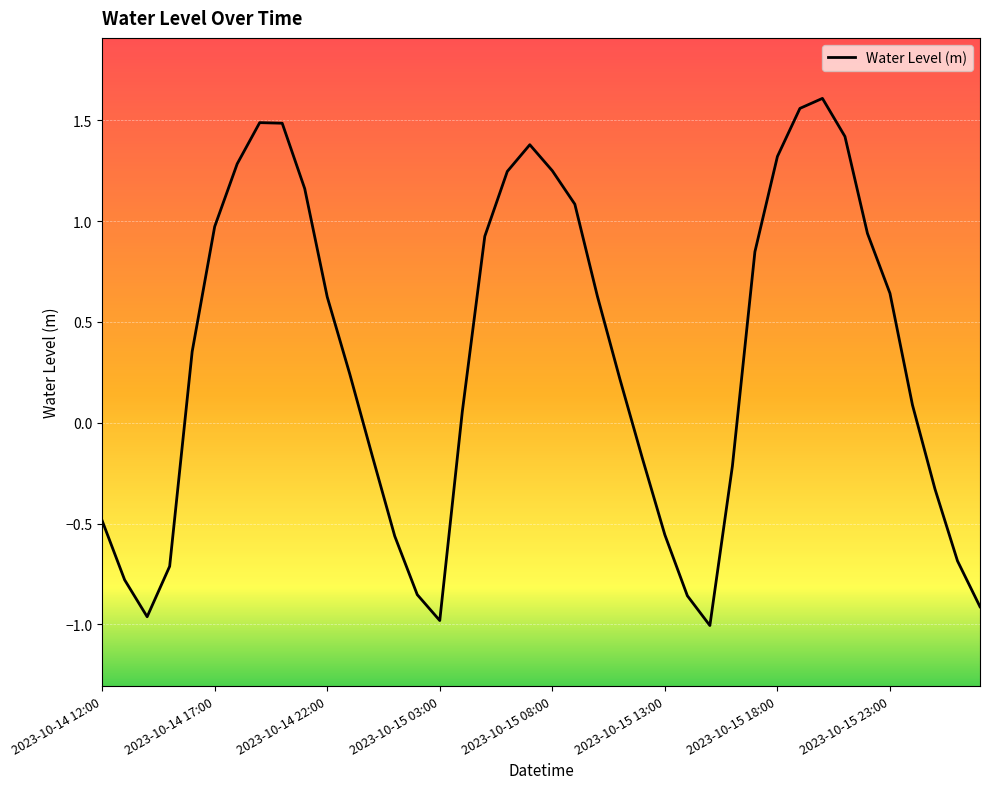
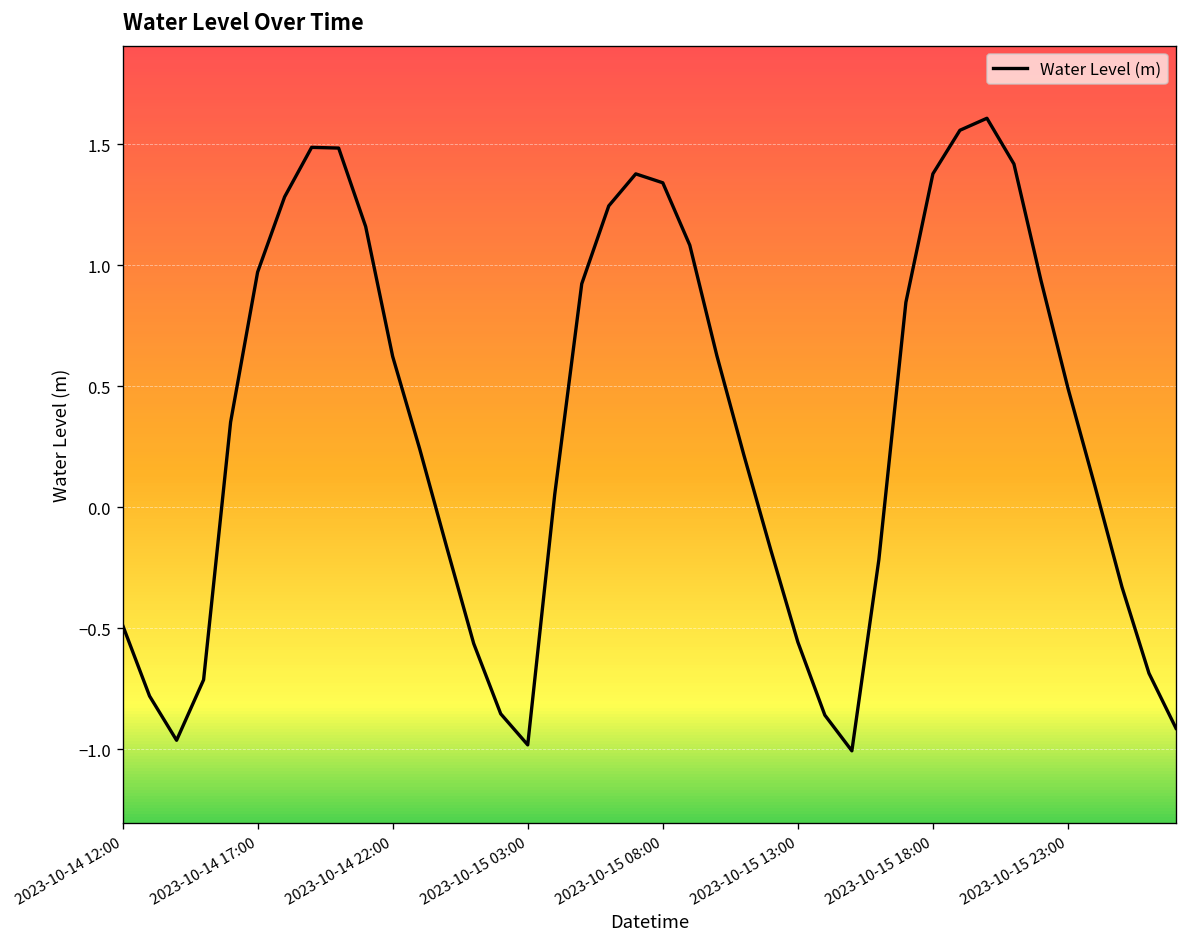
  {
    "2023-10-14 12:00": -0.49,
    "2023-10-14 17:00": 0.97,
    "2023-10-14 22:00": 0.62,
    "2023-10-15 03:00": -0.98,
-   "2023-10-15 08:00": 1.25,
+   "2023-10-15 08:00": 1.34,
    "2023-10-15 13:00": -0.56,
-   "2023-10-15 18:00": 1.32,
-   "2023-10-15 23:00": 0.64
+   "2023-10-15 18:00": 1.38,
+   "2023-10-15 23:00": 0.49
  }
